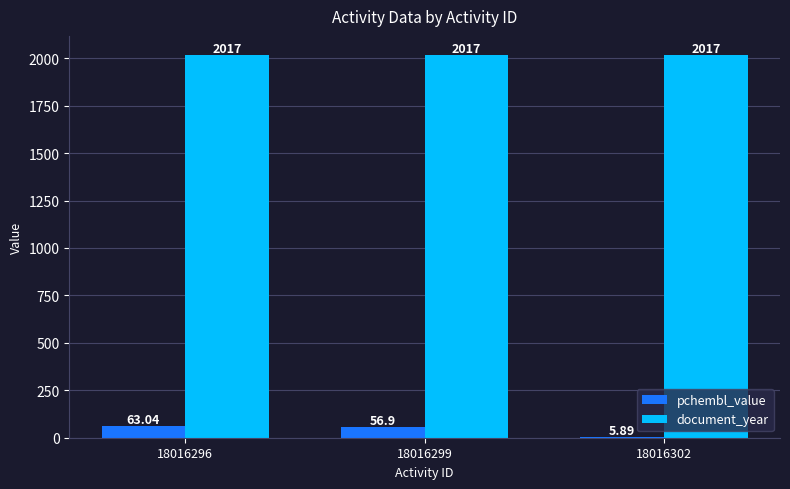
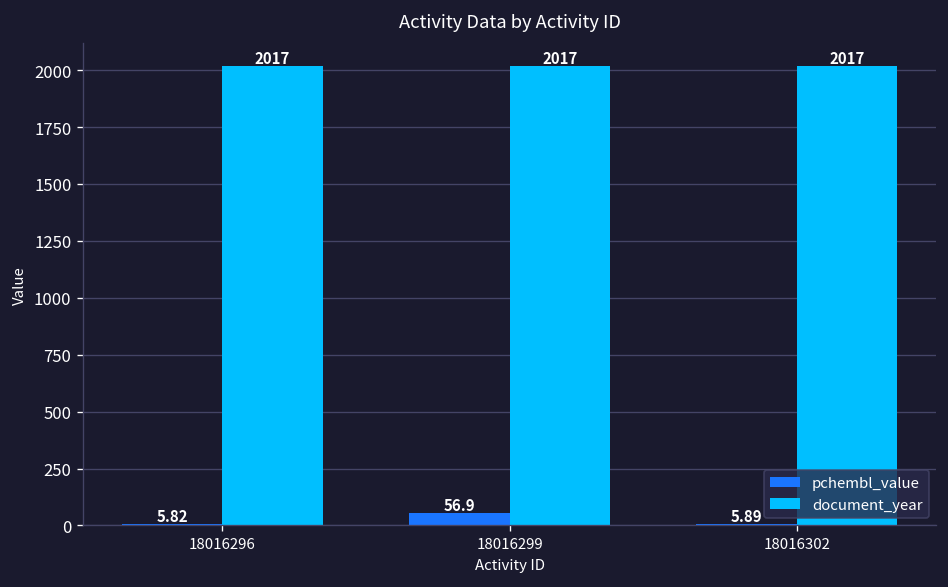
  {
    "pchembl_value": {
-     "18016296": 63.04,
+     "18016296": 5.82,
      "18016299": 56.9,
      "18016302": 5.89
    },
    "document_year": {
      "18016296": 2017,
      "18016299": 2017,
      "18016302": 2017
    }
  }
